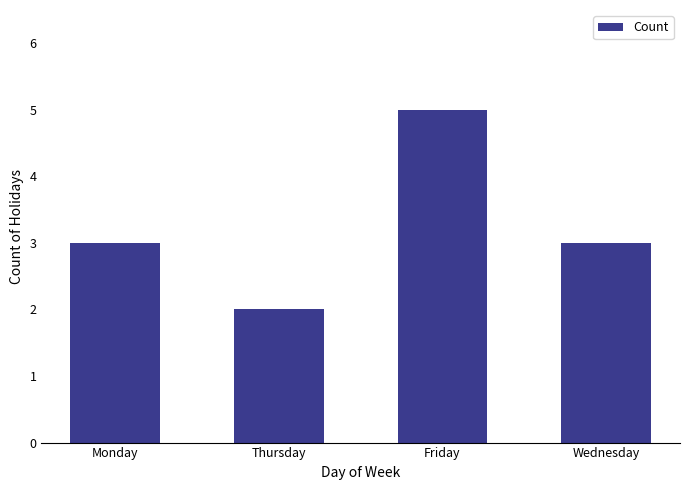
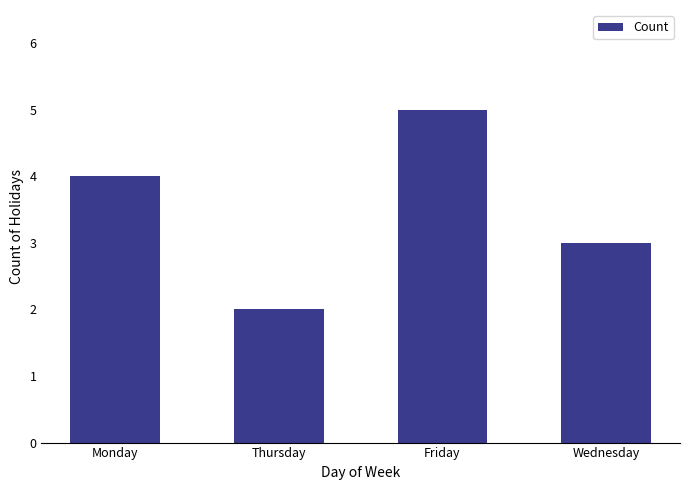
  {
-   "Monday": 3,
+   "Monday": 4,
    "Thursday": 2,
    "Friday": 5,
    "Wednesday": 3
  }
